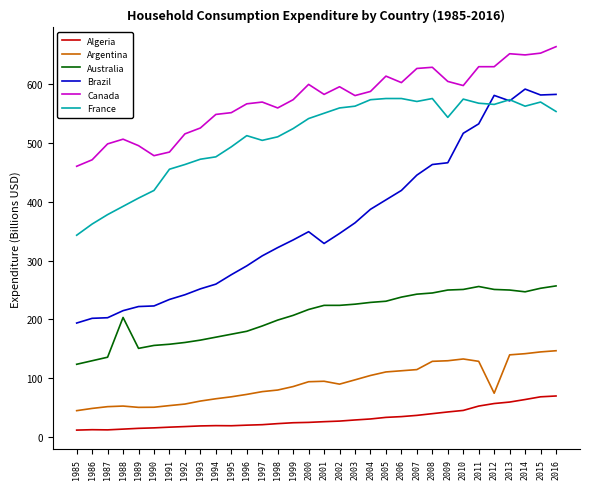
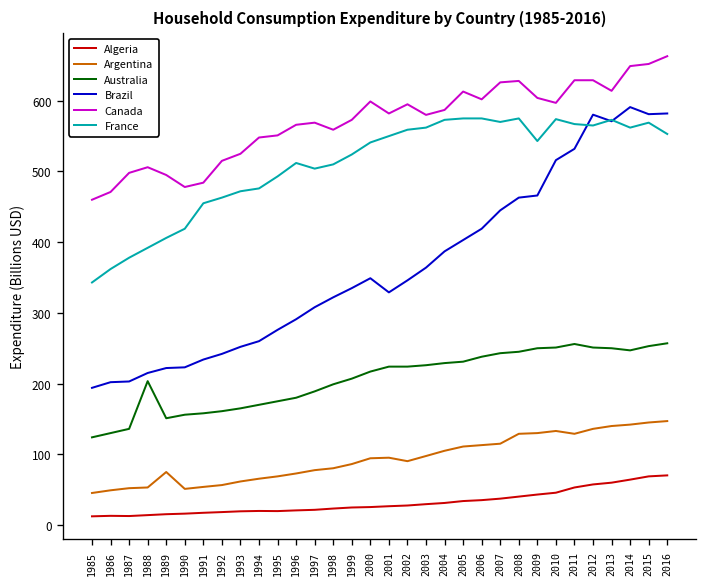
  {
    "Algeria": {
      "1985": 10,
      "1986": 10,
      "1987": 10,
      "1988": 10,
      "1989": 20,
      "1990": 20,
      "1991": 20,
      "1992": 20,
      "1993": 20,
      "1994": 20,
      "1995": 20,
      "1996": 20,
      "1997": 20,
      "1998": 20,
      "1999": 20,
      "2000": 30,
      "2001": 30,
      "2002": 30,
      "2003": 30,
      "2004": 30,
      "2005": 30,
      "2006": 40,
      "2007": 40,
      "2008": 40,
      "2009": 40,
      "2010": 50,
      "2011": 50,
      "2012": 60,
      "2013": 60,
      "2014": 60,
      "2015": 70,
      "2016": 70
    },
    "Argentina": {
      "1985": 50,
      "1986": 50,
      "1987": 50,
      "1988": 50,
-     "1989": 50,
+     "1989": 70,
      "1990": 50,
      "1991": 50,
      "1992": 60,
      "1993": 60,
      "1994": 70,
      "1995": 70,
      "1996": 70,
      "1997": 80,
      "1998": 80,
      "1999": 90,
      "2000": 90,
      "2001": 100,
      "2002": 90,
      "2003": 100,
      "2004": 110,
      "2005": 110,
      "2006": 110,
      "2007": 120,
      "2008": 130,
      "2009": 130,
      "2010": 130,
      "2011": 130,
-     "2012": 70,
+     "2012": 140,
      "2013": 140,
      "2014": 140,
      "2015": 150,
      "2016": 150
    },
    "Australia": {
      "1985": 120,
      "1986": 130,
      "1987": 140,
      "1988": 200,
      "1989": 150,
      "1990": 160,
      "1991": 160,
      "1992": 160,
      "1993": 170,
      "1994": 170,
      "1995": 180,
      "1996": 180,
      "1997": 190,
      "1998": 200,
      "1999": 210,
      "2000": 220,
      "2001": 220,
      "2002": 220,
      "2003": 230,
      "2004": 230,
      "2005": 230,
      "2006": 240,
      "2007": 240,
      "2008": 250,
      "2009": 250,
      "2010": 250,
      "2011": 260,
      "2012": 250,
      "2013": 250,
      "2014": 250,
      "2015": 250,
      "2016": 260
    },
    "Brazil": {
      "1985": 190,
      "1986": 200,
      "1987": 200,
      "1988": 220,
      "1989": 220,
      "1990": 220,
      "1991": 230,
      "1992": 240,
      "1993": 250,
      "1994": 260,
      "1995": 280,
      "1996": 290,
      "1997": 310,
      "1998": 320,
      "1999": 340,
      "2000": 350,
      "2001": 330,
      "2002": 350,
      "2003": 360,
      "2004": 390,
      "2005": 400,
      "2006": 420,
      "2007": 450,
      "2008": 460,
      "2009": 470,
      "2010": 520,
      "2011": 530,
      "2012": 580,
      "2014": 590,
      "2015": 580,
      "2016": 580
    },
    "Canada": {
      "1985": 460,
      "1986": 470,
      "1987": 500,
      "1988": 510,
      "1989": 500,
      "1990": 480,
      "1991": 480,
      "1992": 520,
      "1993": 530,
      "1994": 550,
      "1995": 550,
      "1996": 570,
      "1997": 570,
      "1998": 560,
      "1999": 570,
      "2000": 600,
      "2001": 580,
      "2002": 600,
      "2003": 580,
      "2004": 590,
      "2005": 610,
      "2006": 600,
      "2007": 630,
      "2008": 630,
      "2009": 600,
      "2010": 600,
      "2011": 630,
      "2012": 630,
-     "2013": 650,
+     "2013": 610,
      "2014": 650,
      "2015": 650,
      "2016": 660
    },
    "France": {
      "1985": 340,
      "1986": 360,
      "1987": 380,
      "1988": 390,
      "1989": 410,
      "1990": 420,
      "1991": 460,
      "1992": 460,
      "1993": 470,
      "1994": 480,
      "1995": 490,
      "1996": 510,
      "1997": 500,
      "1998": 510,
      "1999": 520,
      "2000": 540,
      "2001": 550,
      "2002": 560,
      "2003": 560,
      "2004": 570,
      "2005": 580,
      "2006": 580,
      "2007": 570,
      "2008": 580,
      "2009": 540,
      "2010": 570,
      "2011": 570,
      "2012": 570,
      "2014": 560,
      "2015": 570,
      "2016": 550
    }
  }
